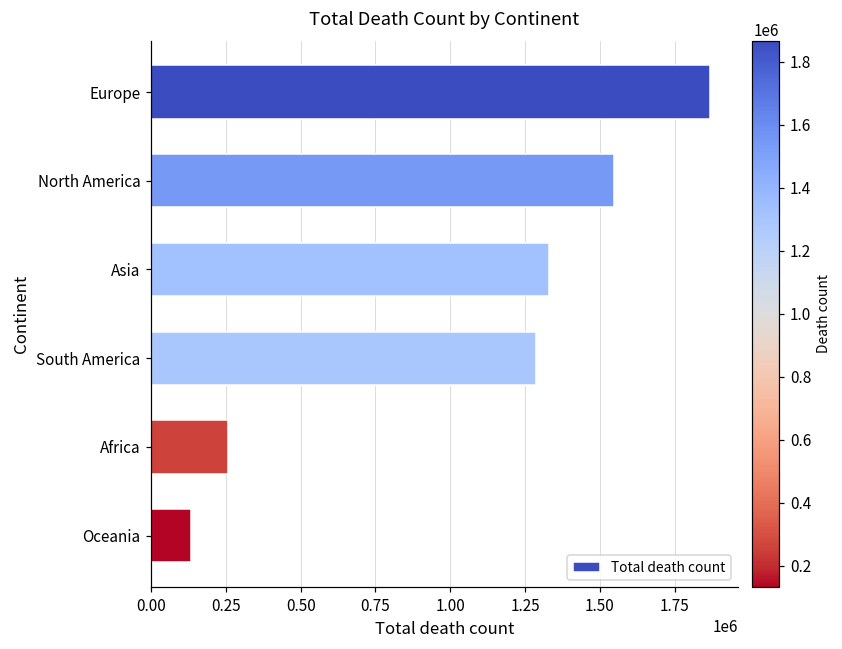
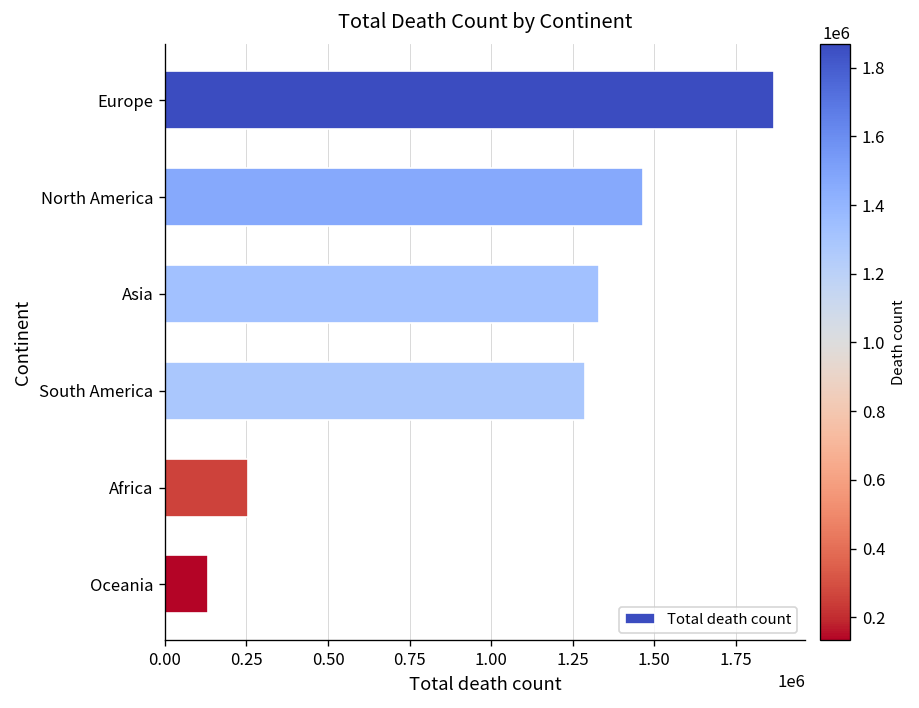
  {
    "Europe": 1870000,
-   "North America": 1550000,
+   "North America": 1460000,
    "Asia": 1330000,
    "South America": 1290000,
    "Africa": 260000,
    "Oceania": 130000
  }
